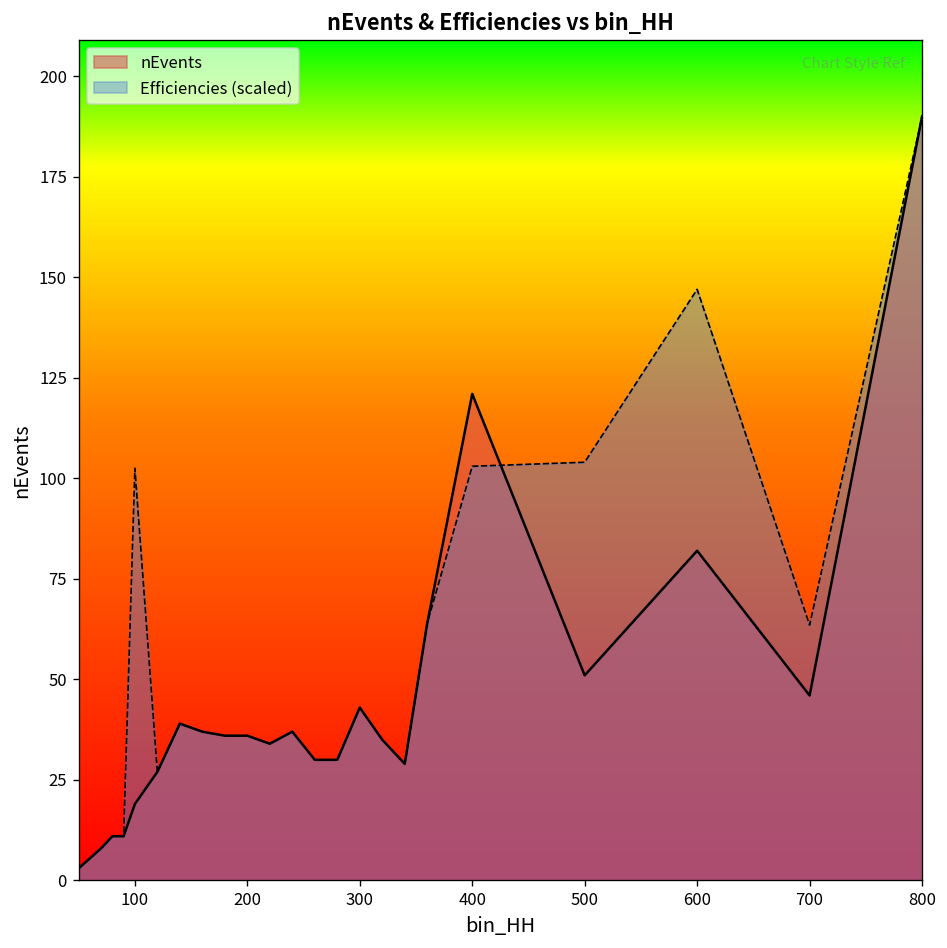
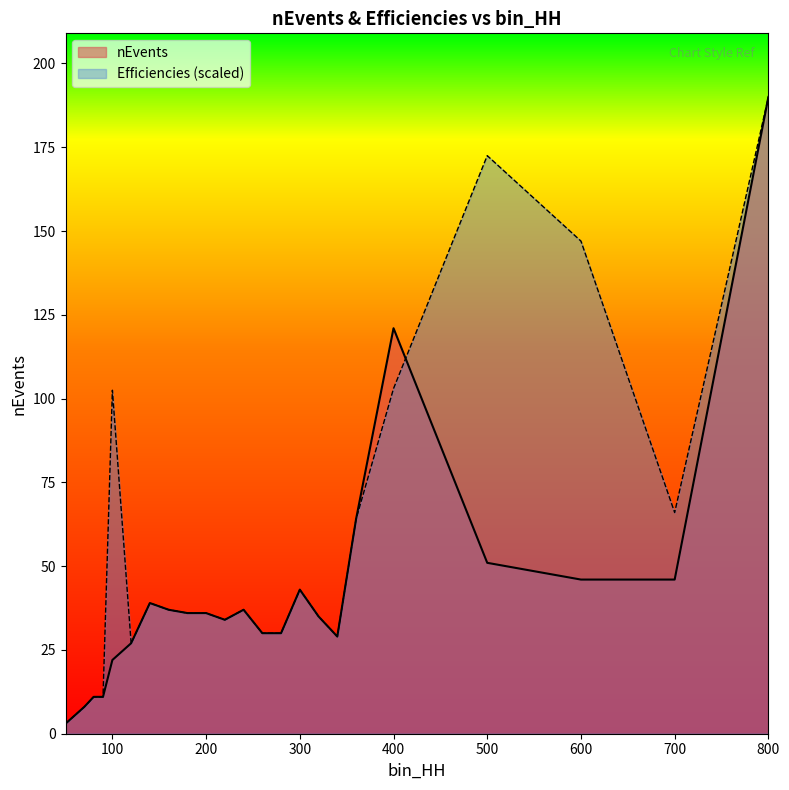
  {
    "nEvents": {
-     "100": 19,
+     "100": 22,
      "400": 121,
      "500": 51,
-     "600": 82,
+     "600": 46,
      "700": 46
    },
    "Efficiencies (scaled)": {
      "100": 103,
      "400": 103,
-     "500": 104,
+     "500": 173,
      "600": 147,
-     "700": 64
+     "700": 66
    }
  }
